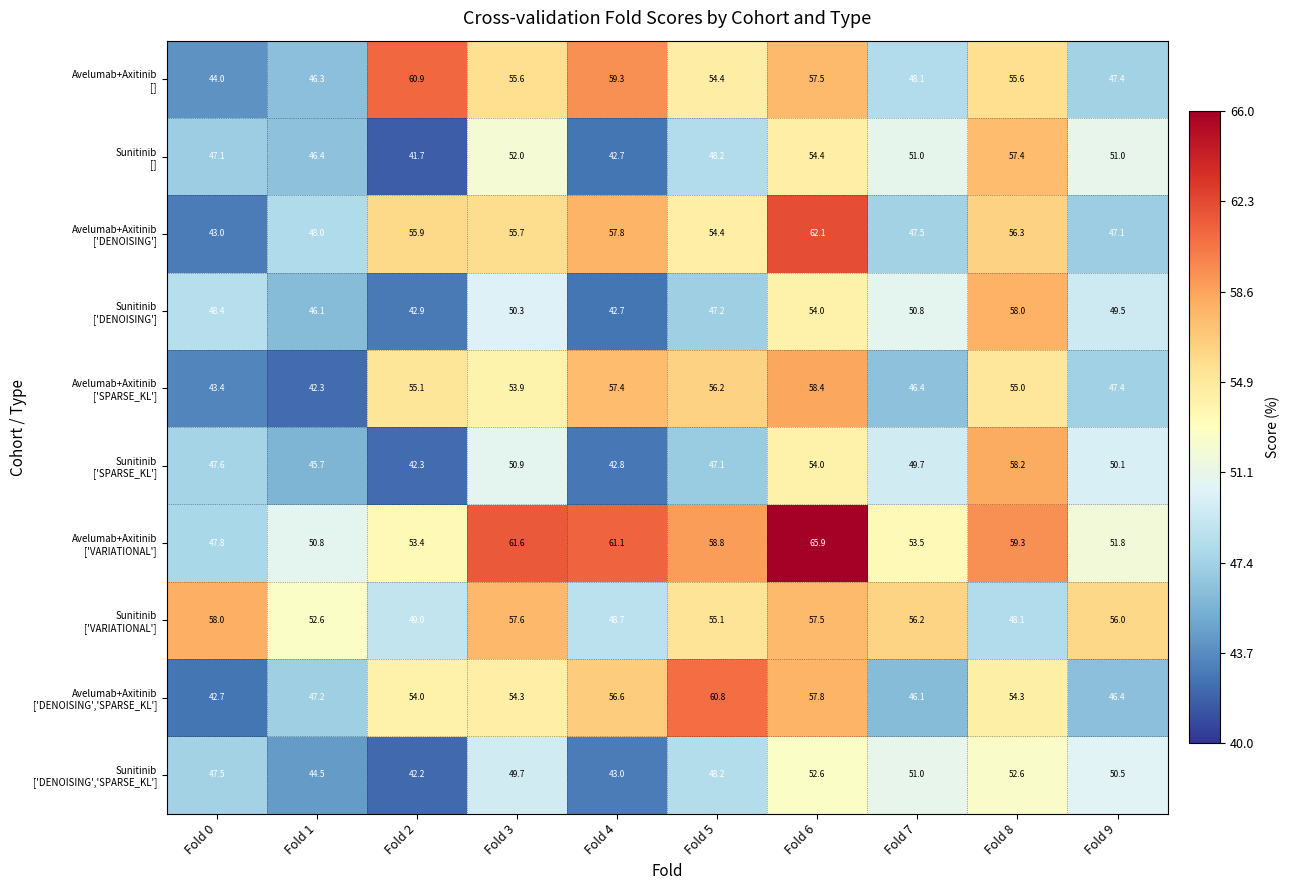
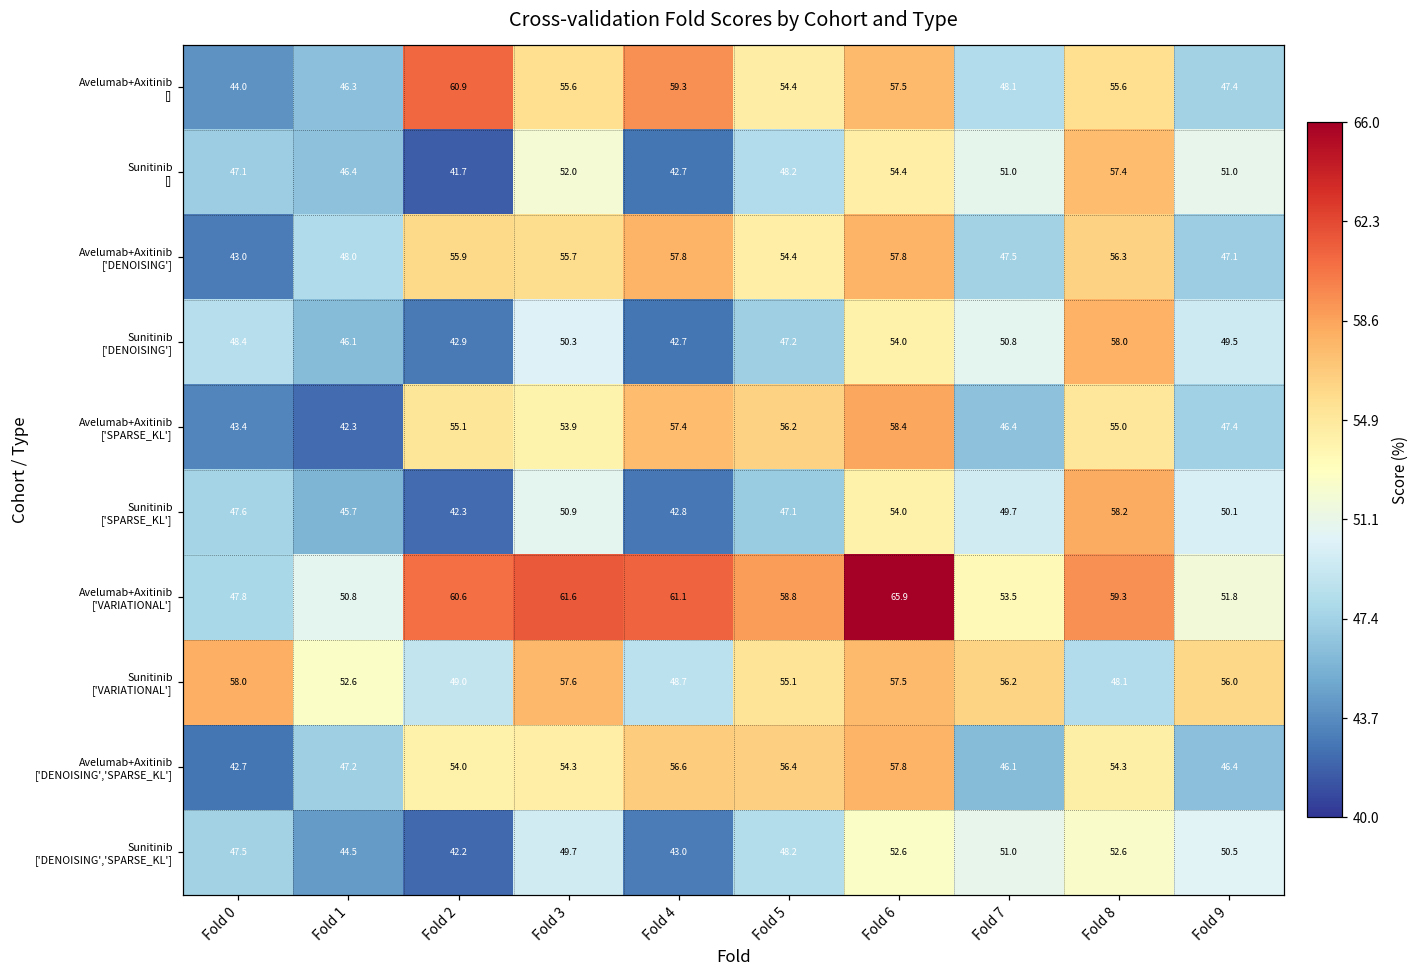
  {
    "Avelumab+Axitinib []": {
      "Fold 0": 44.0,
      "Fold 1": 46.3,
      "Fold 2": 60.9,
      "Fold 3": 55.6,
      "Fold 4": 59.3,
      "Fold 5": 54.4,
      "Fold 6": 57.5,
      "Fold 7": 48.1,
      "Fold 8": 55.6,
      "Fold 9": 47.4
    },
    "Sunitinib []": {
      "Fold 0": 47.1,
      "Fold 1": 46.4,
      "Fold 2": 41.7,
      "Fold 3": 52.0,
      "Fold 4": 42.7,
      "Fold 5": 48.2,
      "Fold 6": 54.4,
      "Fold 7": 51.0,
      "Fold 8": 57.4,
      "Fold 9": 51.0
    },
    "Avelumab+Axitinib ['DENOISING']": {
      "Fold 0": 43.0,
      "Fold 1": 48.0,
      "Fold 2": 55.9,
      "Fold 3": 55.7,
      "Fold 4": 57.8,
      "Fold 5": 54.4,
-     "Fold 6": 62.1,
+     "Fold 6": 57.8,
      "Fold 7": 47.5,
      "Fold 8": 56.3,
      "Fold 9": 47.1
    },
    "Sunitinib ['DENOISING']": {
      "Fold 0": 48.4,
      "Fold 1": 46.1,
      "Fold 2": 42.9,
      "Fold 3": 50.3,
      "Fold 4": 42.7,
      "Fold 5": 47.2,
      "Fold 6": 54.0,
      "Fold 7": 50.8,
      "Fold 8": 58.0,
      "Fold 9": 49.5
    },
    "Avelumab+Axitinib ['SPARSE_KL']": {
      "Fold 0": 43.4,
      "Fold 1": 42.3,
      "Fold 2": 55.1,
      "Fold 3": 53.9,
      "Fold 4": 57.4,
      "Fold 5": 56.2,
      "Fold 6": 58.4,
      "Fold 7": 46.4,
      "Fold 8": 55.0,
      "Fold 9": 47.4
    },
    "Sunitinib ['SPARSE_KL']": {
      "Fold 0": 47.6,
      "Fold 1": 45.7,
      "Fold 2": 42.3,
      "Fold 3": 50.9,
      "Fold 4": 42.8,
      "Fold 5": 47.1,
      "Fold 6": 54.0,
      "Fold 7": 49.7,
      "Fold 8": 58.2,
      "Fold 9": 50.1
    },
    "Avelumab+Axitinib ['VARIATIONAL']": {
      "Fold 0": 47.8,
      "Fold 1": 50.8,
-     "Fold 2": 53.4,
+     "Fold 2": 60.6,
      "Fold 3": 61.6,
      "Fold 4": 61.1,
      "Fold 5": 58.8,
      "Fold 6": 65.9,
      "Fold 7": 53.5,
      "Fold 8": 59.3,
      "Fold 9": 51.8
    },
    "Sunitinib ['VARIATIONAL']": {
      "Fold 0": 58.0,
      "Fold 1": 52.6,
      "Fold 2": 49.0,
      "Fold 3": 57.6,
      "Fold 4": 48.7,
      "Fold 5": 55.1,
      "Fold 6": 57.5,
      "Fold 7": 56.2,
      "Fold 8": 48.1,
      "Fold 9": 56.0
    },
    "Avelumab+Axitinib ['DENOISING','SPARSE_KL']": {
      "Fold 0": 42.7,
      "Fold 1": 47.2,
      "Fold 2": 54.0,
      "Fold 3": 54.3,
      "Fold 4": 56.6,
-     "Fold 5": 60.8,
+     "Fold 5": 56.4,
      "Fold 6": 57.8,
      "Fold 7": 46.1,
      "Fold 8": 54.3,
      "Fold 9": 46.4
    },
    "Sunitinib ['DENOISING','SPARSE_KL']": {
      "Fold 0": 47.5,
      "Fold 1": 44.5,
      "Fold 2": 42.2,
      "Fold 3": 49.7,
      "Fold 4": 43.0,
      "Fold 5": 48.2,
      "Fold 6": 52.6,
      "Fold 7": 51.0,
      "Fold 8": 52.6,
      "Fold 9": 50.5
    }
  }
